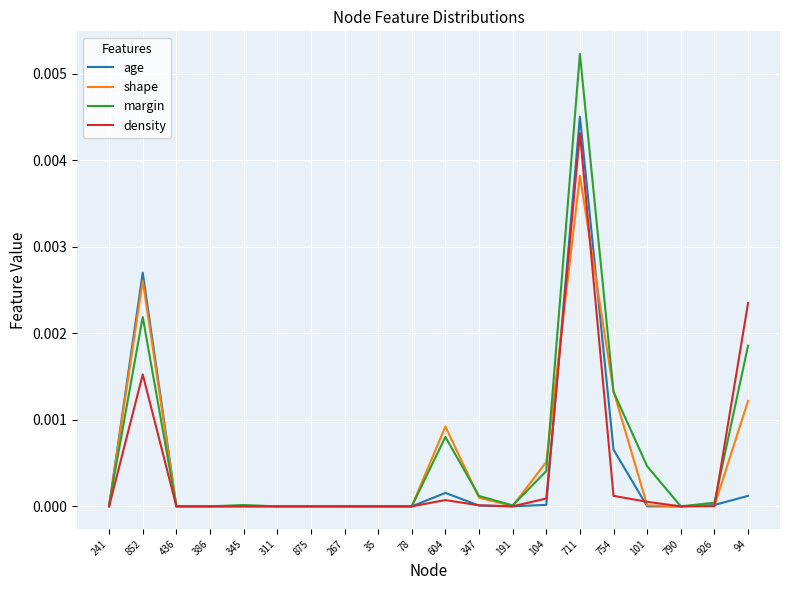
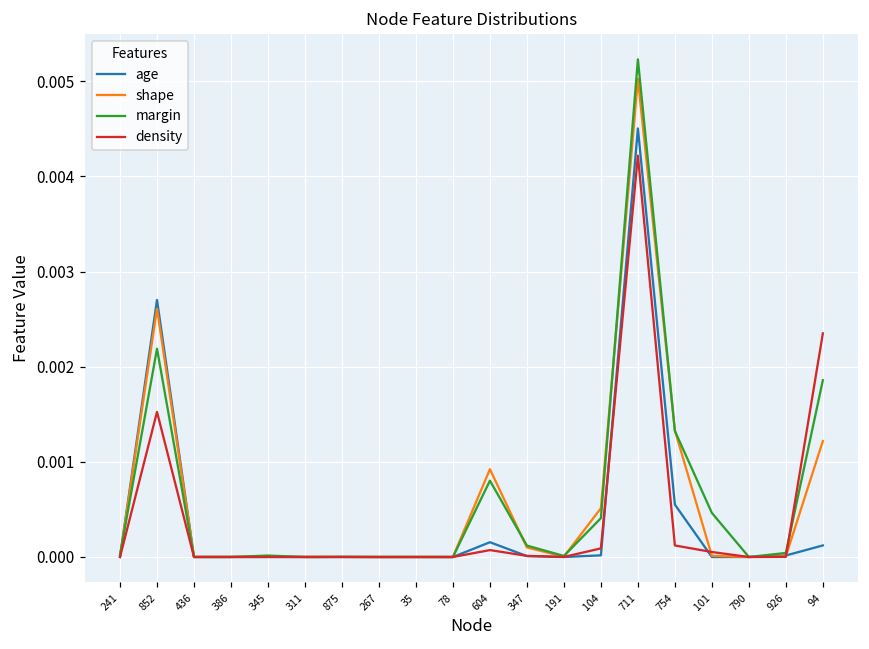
  {
    "age": {
      "852": 0.0027,
      "604": 0.0002,
      "104": 0.0000,
      "711": 0.0045,
-     "754": 0.0007,
+     "754": 0.0006,
      "94": 0.0001
    },
    "shape": {
      "852": 0.0026,
      "604": 0.0009,
      "104": 0.0005,
-     "711": 0.0038,
+     "711": 0.0050,
      "94": 0.0012
    },
    "margin": {
      "852": 0.0022,
      "604": 0.0008,
      "104": 0.0004,
      "711": 0.0052,
      "101": 0.0005,
      "94": 0.0019
    },
    "density": {
      "852": 0.0015,
      "604": 0.0001,
      "104": 0.0001,
-     "711": 0.0043,
+     "711": 0.0042,
      "754": 0.0001,
      "101": 0.0001,
      "94": 0.0024
    }
  }
